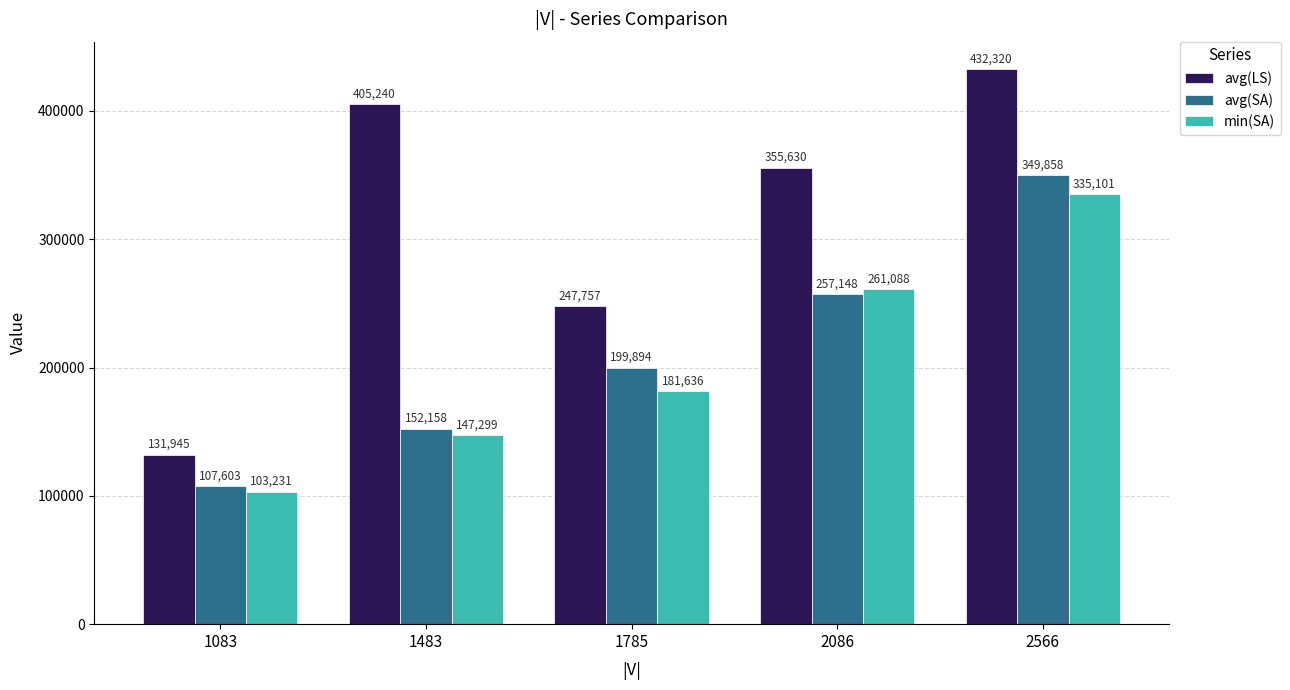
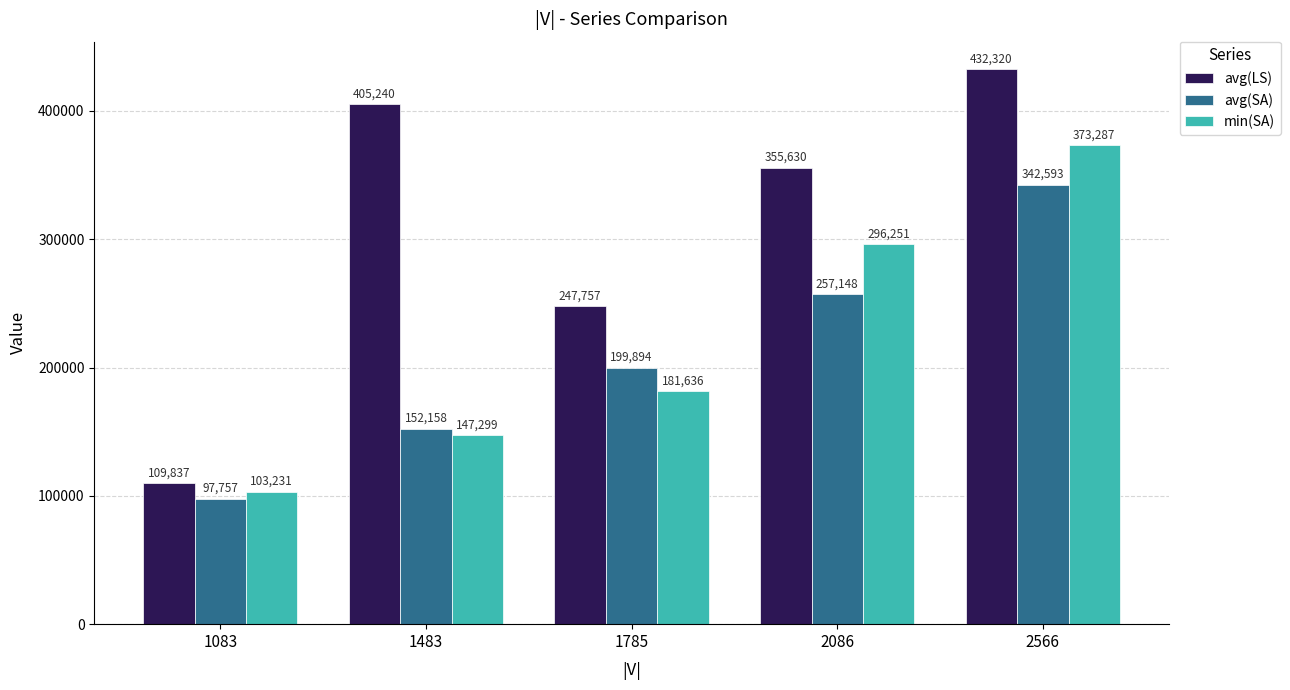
  {
    "avg(LS)": {
-     "1083": "131,945",
+     "1083": "109,837",
      "1483": "405,240",
      "1785": "247,757",
      "2086": "355,630",
      "2566": "432,320"
    },
    "avg(SA)": {
-     "1083": "107,603",
+     "1083": "97,757",
      "1483": "152,158",
      "1785": "199,894",
      "2086": "257,148",
-     "2566": "349,858"
+     "2566": "342,593"
    },
    "min(SA)": {
      "1083": "103,231",
      "1483": "147,299",
      "1785": "181,636",
-     "2086": "261,088",
-     "2566": "335,101"
+     "2086": "296,251",
+     "2566": "373,287"
    }
  }
